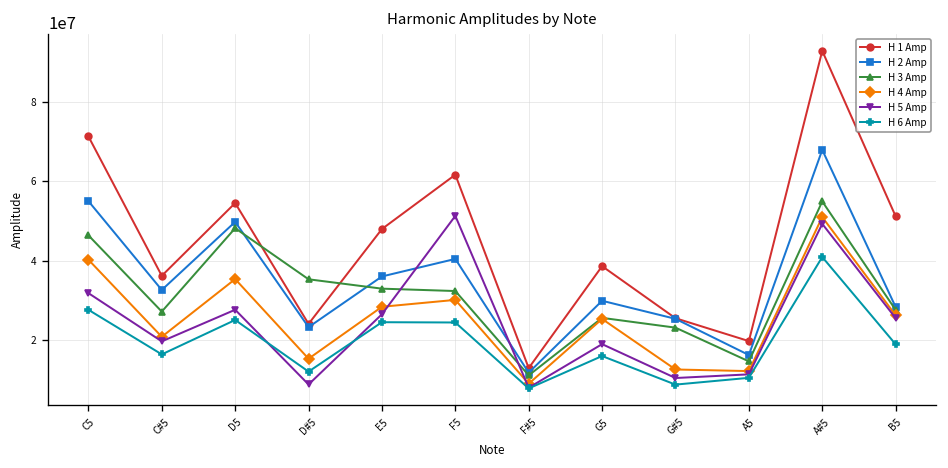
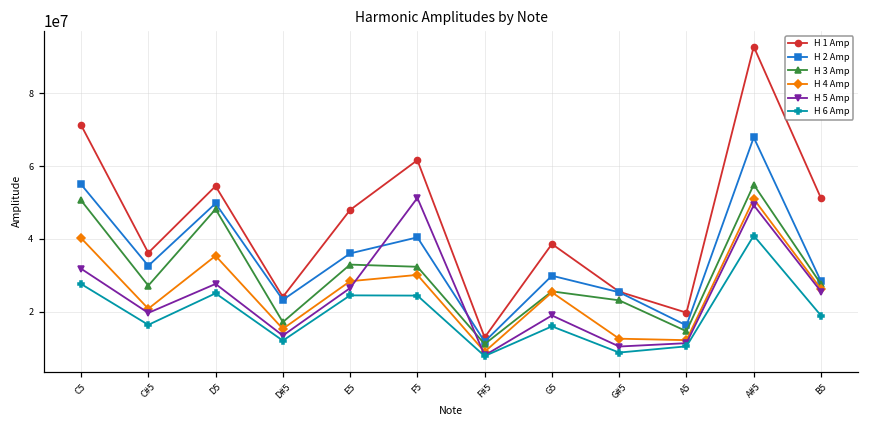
  {
    "H 1 Amp": {
      "C5": 71000000,
      "C#5": 36000000,
      "D5": 54000000,
      "D#5": 24000000,
      "E5": 48000000,
      "F5": 62000000,
      "F#5": 13000000,
      "G5": 39000000,
      "A5": 20000000,
      "A#5": 93000000,
      "B5": 51000000
    },
    "H 3 Amp": {
-     "C5": 46000000,
+     "C5": 51000000,
      "C#5": 27000000,
      "D5": 48000000,
-     "D#5": 35000000,
+     "D#5": 17000000,
      "E5": 33000000,
      "F5": 32000000,
      "G#5": 23000000,
      "A5": 15000000,
      "A#5": 55000000
    },
    "H 4 Amp": {
      "C5": 40000000,
      "C#5": 21000000,
      "D5": 35000000,
      "D#5": 15000000,
      "E5": 28000000,
      "F5": 30000000,
      "F#5": 9000000,
      "G#5": 13000000,
      "A5": 12000000,
      "A#5": 51000000
    },
    "H 5 Amp": {
      "C5": 32000000,
      "C#5": 20000000,
      "D5": 28000000,
-     "D#5": 9000000,
+     "D#5": 13000000,
      "E5": 27000000,
      "F5": 51000000,
      "G5": 19000000,
      "G#5": 10000000,
      "A5": 11000000,
      "A#5": 49000000
    }
  }
